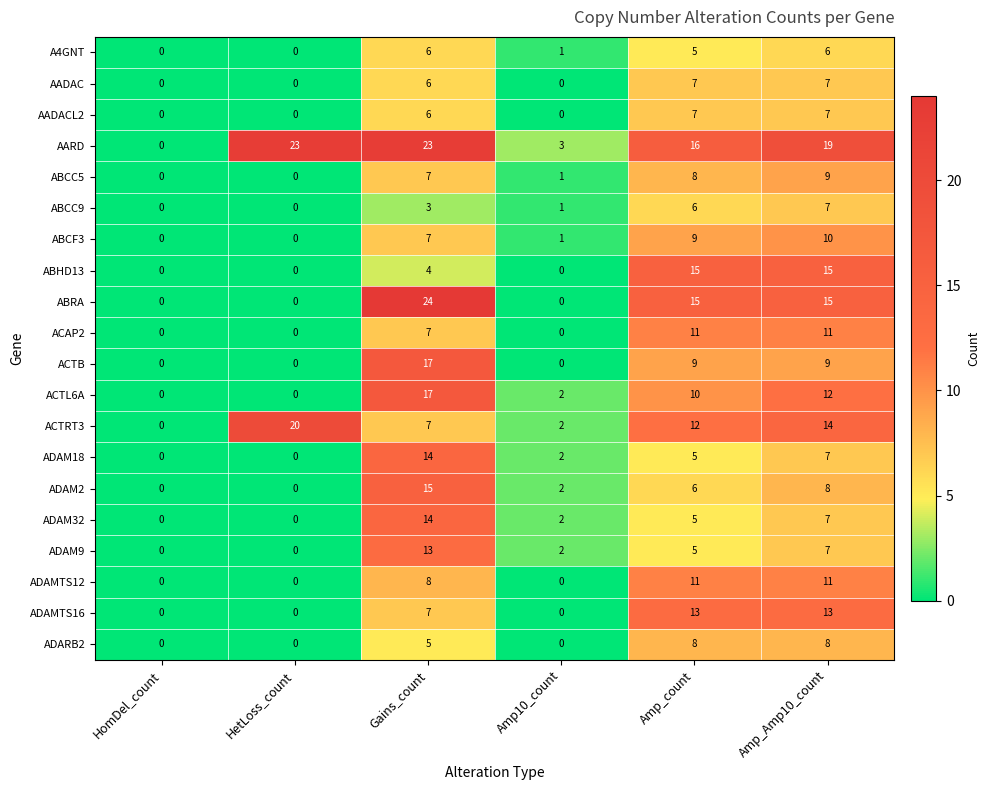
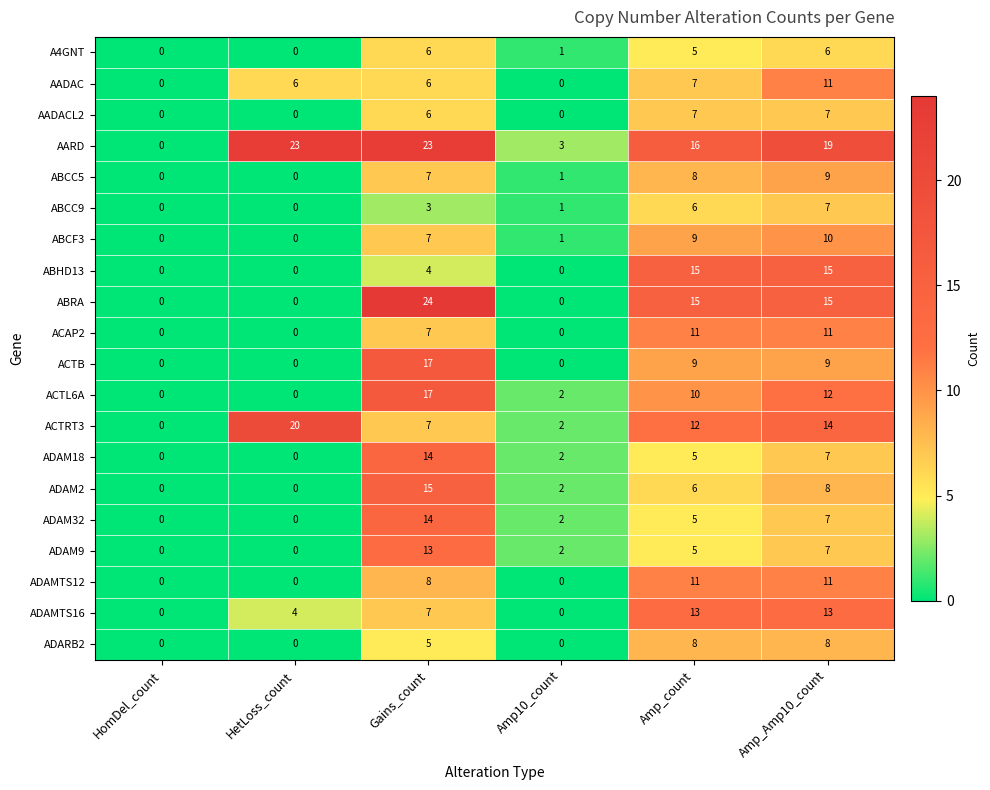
  {
    "A4GNT": {
      "HomDel_count": 0,
      "HetLoss_count": 0,
      "Gains_count": 6,
      "Amp10_count": 1,
      "Amp_count": 5,
      "Amp_Amp10_count": 6
    },
    "AADAC": {
      "HomDel_count": 0,
-     "HetLoss_count": 0,
+     "HetLoss_count": 6,
      "Gains_count": 6,
      "Amp10_count": 0,
      "Amp_count": 7,
-     "Amp_Amp10_count": 7
+     "Amp_Amp10_count": 11
    },
    "AADACL2": {
      "HomDel_count": 0,
      "HetLoss_count": 0,
      "Gains_count": 6,
      "Amp10_count": 0,
      "Amp_count": 7,
      "Amp_Amp10_count": 7
    },
    "AARD": {
      "HomDel_count": 0,
      "HetLoss_count": 23,
      "Gains_count": 23,
      "Amp10_count": 3,
      "Amp_count": 16,
      "Amp_Amp10_count": 19
    },
    "ABCC5": {
      "HomDel_count": 0,
      "HetLoss_count": 0,
      "Gains_count": 7,
      "Amp10_count": 1,
      "Amp_count": 8,
      "Amp_Amp10_count": 9
    },
    "ABCC9": {
      "HomDel_count": 0,
      "HetLoss_count": 0,
      "Gains_count": 3,
      "Amp10_count": 1,
      "Amp_count": 6,
      "Amp_Amp10_count": 7
    },
    "ABCF3": {
      "HomDel_count": 0,
      "HetLoss_count": 0,
      "Gains_count": 7,
      "Amp10_count": 1,
      "Amp_count": 9,
      "Amp_Amp10_count": 10
    },
    "ABHD13": {
      "HomDel_count": 0,
      "HetLoss_count": 0,
      "Gains_count": 4,
      "Amp10_count": 0,
      "Amp_count": 15,
      "Amp_Amp10_count": 15
    },
    "ABRA": {
      "HomDel_count": 0,
      "HetLoss_count": 0,
      "Gains_count": 24,
      "Amp10_count": 0,
      "Amp_count": 15,
      "Amp_Amp10_count": 15
    },
    "ACAP2": {
      "HomDel_count": 0,
      "HetLoss_count": 0,
      "Gains_count": 7,
      "Amp10_count": 0,
      "Amp_count": 11,
      "Amp_Amp10_count": 11
    },
    "ACTB": {
      "HomDel_count": 0,
      "HetLoss_count": 0,
      "Gains_count": 17,
      "Amp10_count": 0,
      "Amp_count": 9,
      "Amp_Amp10_count": 9
    },
    "ACTL6A": {
      "HomDel_count": 0,
      "HetLoss_count": 0,
      "Gains_count": 17,
      "Amp10_count": 2,
      "Amp_count": 10,
      "Amp_Amp10_count": 12
    },
    "ACTRT3": {
      "HomDel_count": 0,
      "HetLoss_count": 20,
      "Gains_count": 7,
      "Amp10_count": 2,
      "Amp_count": 12,
      "Amp_Amp10_count": 14
    },
    "ADAM18": {
      "HomDel_count": 0,
      "HetLoss_count": 0,
      "Gains_count": 14,
      "Amp10_count": 2,
      "Amp_count": 5,
      "Amp_Amp10_count": 7
    },
    "ADAM2": {
      "HomDel_count": 0,
      "HetLoss_count": 0,
      "Gains_count": 15,
      "Amp10_count": 2,
      "Amp_count": 6,
      "Amp_Amp10_count": 8
    },
    "ADAM32": {
      "HomDel_count": 0,
      "HetLoss_count": 0,
      "Gains_count": 14,
      "Amp10_count": 2,
      "Amp_count": 5,
      "Amp_Amp10_count": 7
    },
    "ADAM9": {
      "HomDel_count": 0,
      "HetLoss_count": 0,
      "Gains_count": 13,
      "Amp10_count": 2,
      "Amp_count": 5,
      "Amp_Amp10_count": 7
    },
    "ADAMTS12": {
      "HomDel_count": 0,
      "HetLoss_count": 0,
      "Gains_count": 8,
      "Amp10_count": 0,
      "Amp_count": 11,
      "Amp_Amp10_count": 11
    },
    "ADAMTS16": {
      "HomDel_count": 0,
-     "HetLoss_count": 0,
+     "HetLoss_count": 4,
      "Gains_count": 7,
      "Amp10_count": 0,
      "Amp_count": 13,
      "Amp_Amp10_count": 13
    },
    "ADARB2": {
      "HomDel_count": 0,
      "HetLoss_count": 0,
      "Gains_count": 5,
      "Amp10_count": 0,
      "Amp_count": 8,
      "Amp_Amp10_count": 8
    }
  }
